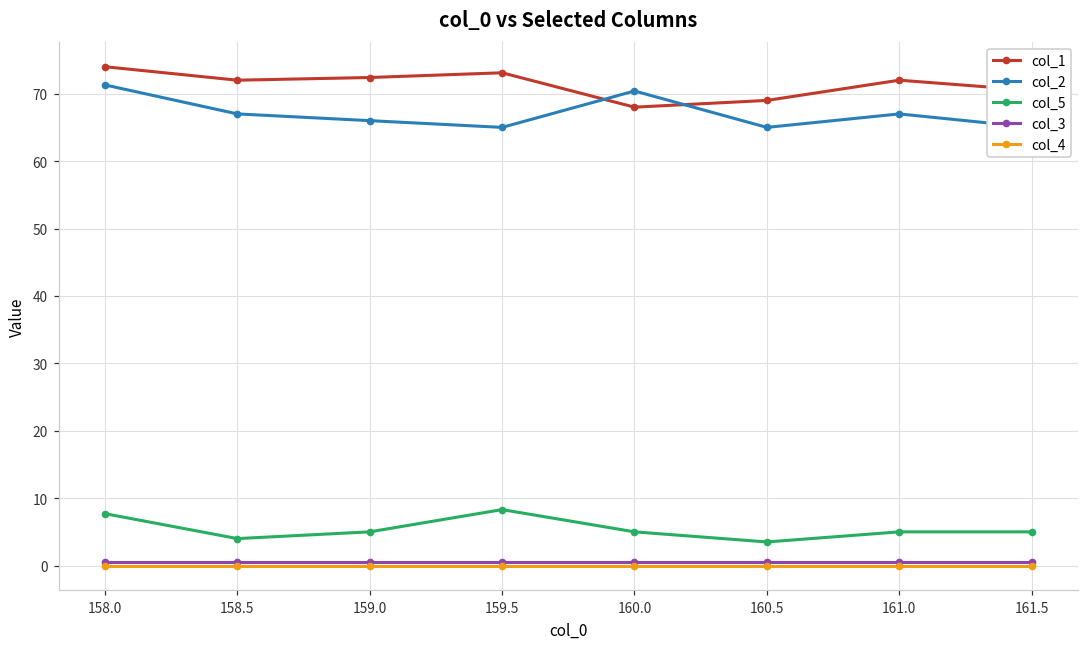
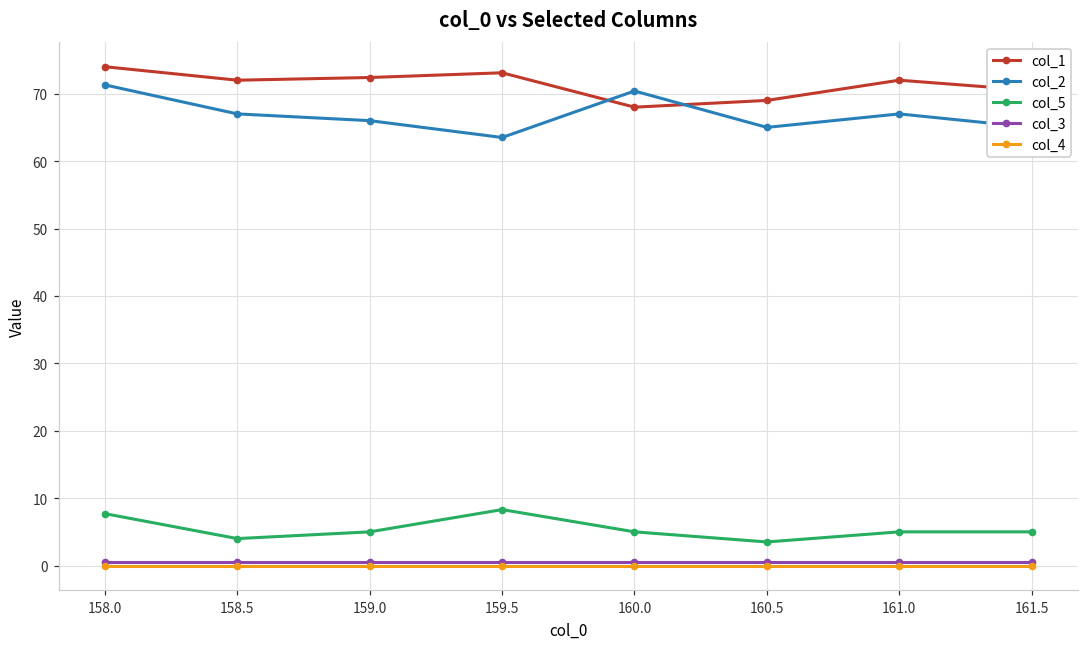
  {
    "col_1": {
      "158.0": 74,
      "158.5": 72,
      "159.0": 72,
      "159.5": 73,
      "160.0": 68,
      "160.5": 69,
      "161.0": 72
    },
    "col_2": {
      "158.0": 71,
      "158.5": 67,
      "159.0": 66,
-     "159.5": 65,
+     "159.5": 64,
      "160.0": 70,
      "160.5": 65,
      "161.0": 67
    },
    "col_5": {
      "158.0": 8,
      "158.5": 4,
      "159.0": 5,
      "159.5": 8,
      "160.0": 5,
      "160.5": 4,
      "161.0": 5,
      "161.5": 5
    },
    "col_3": {
      "158.0": 1,
      "158.5": 1,
      "159.0": 1,
      "159.5": 1,
      "160.0": 1,
      "160.5": 1,
      "161.0": 1,
      "161.5": 1
    },
    "col_4": {
      "158.0": 0,
      "158.5": 0,
      "159.0": 0,
      "159.5": 0,
      "160.0": 0,
      "160.5": 0,
      "161.0": 0,
      "161.5": 0
    }
  }
